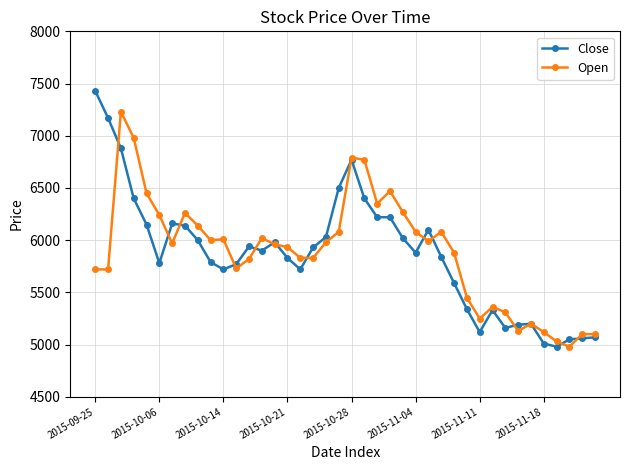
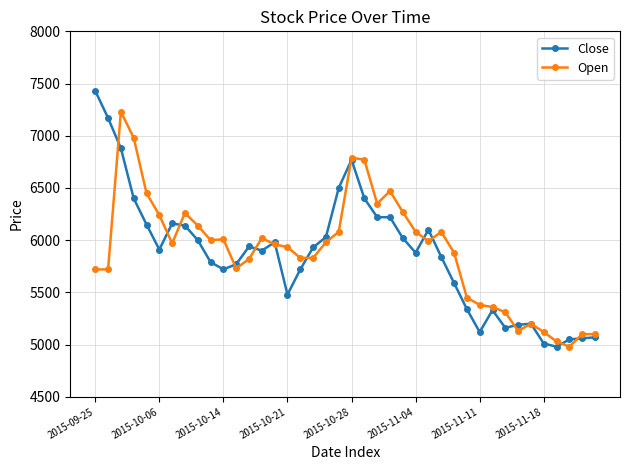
  {
    "Close": {
      "2015-09-25": 7430,
-     "2015-10-06": 5780,
+     "2015-10-06": 5910,
      "2015-10-14": 5720,
-     "2015-10-21": 5830,
+     "2015-10-21": 5480,
      "2015-11-04": 5880,
      "2015-11-11": 5120,
      "2015-11-18": 5010
    },
    "Open": {
      "2015-09-25": 5720,
      "2015-10-06": 6240,
      "2015-10-14": 6010,
      "2015-10-21": 5930,
      "2015-11-04": 6080,
-     "2015-11-11": 5250,
+     "2015-11-11": 5380,
      "2015-11-18": 5120
    }
  }
